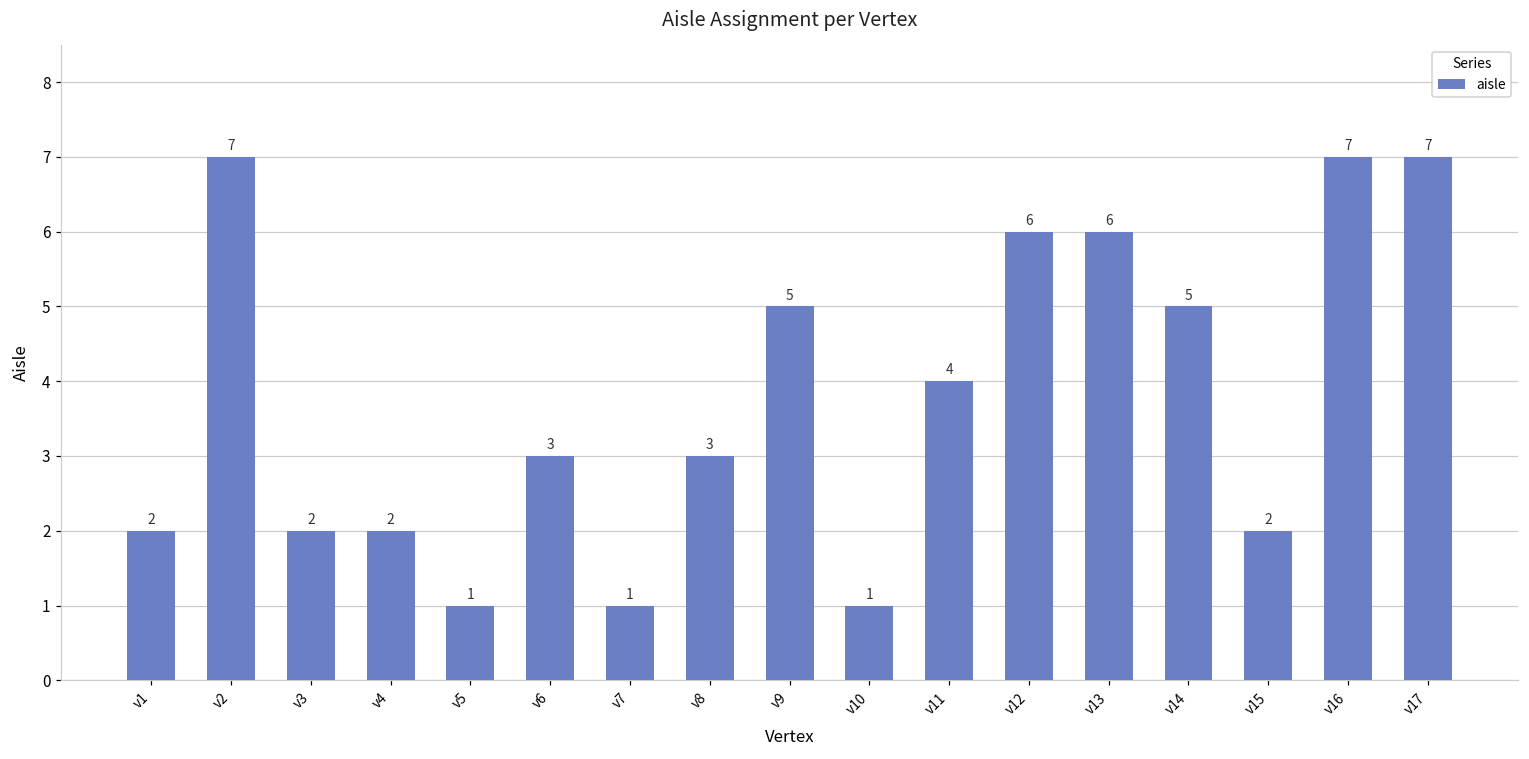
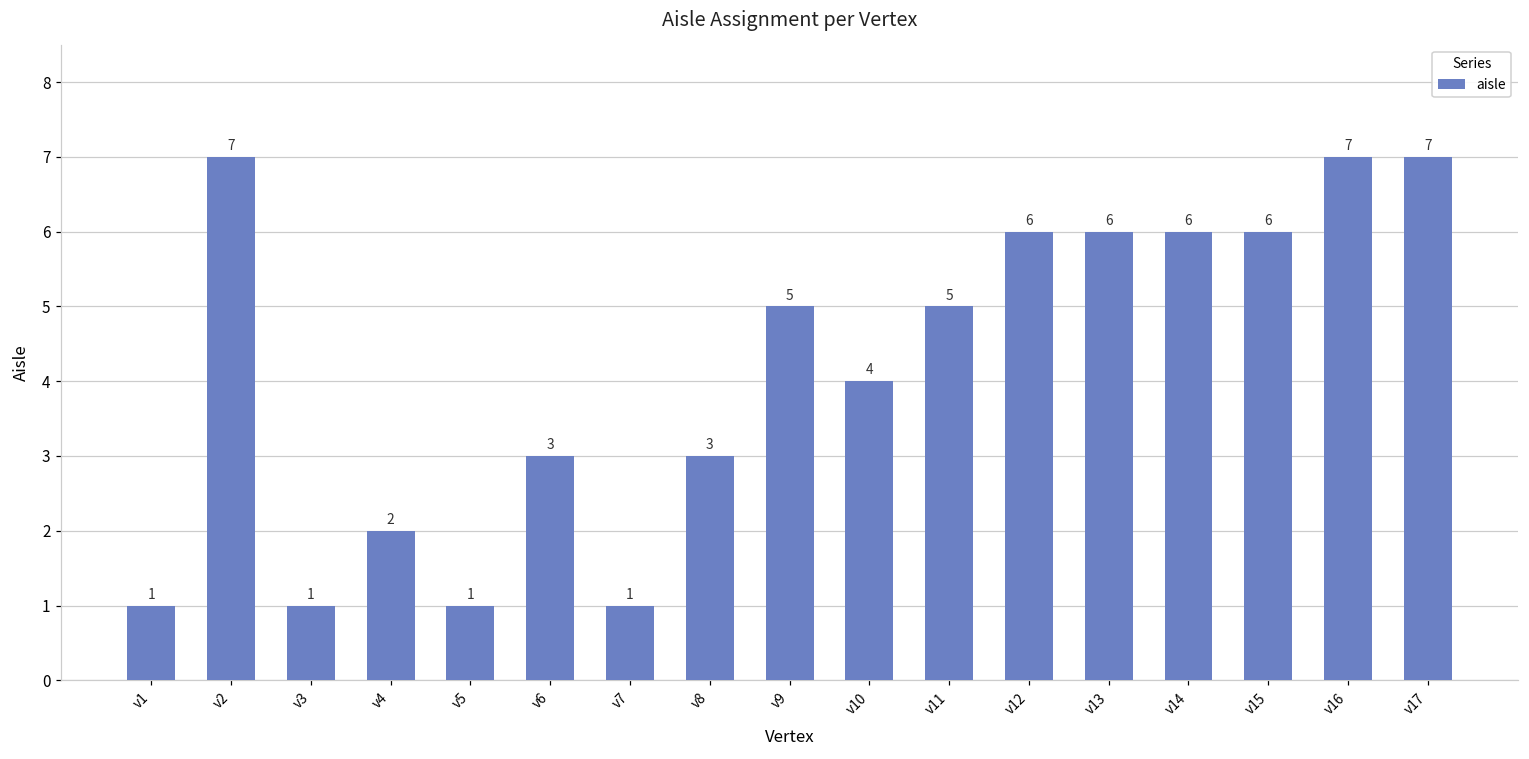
  {
-   "v1": 2,
+   "v1": 1,
    "v2": 7,
-   "v3": 2,
+   "v3": 1,
    "v4": 2,
    "v5": 1,
    "v6": 3,
    "v7": 1,
    "v8": 3,
    "v9": 5,
-   "v10": 1,
-   "v11": 4,
+   "v10": 4,
+   "v11": 5,
    "v12": 6,
    "v13": 6,
-   "v14": 5,
-   "v15": 2,
+   "v14": 6,
+   "v15": 6,
    "v16": 7,
    "v17": 7
  }
